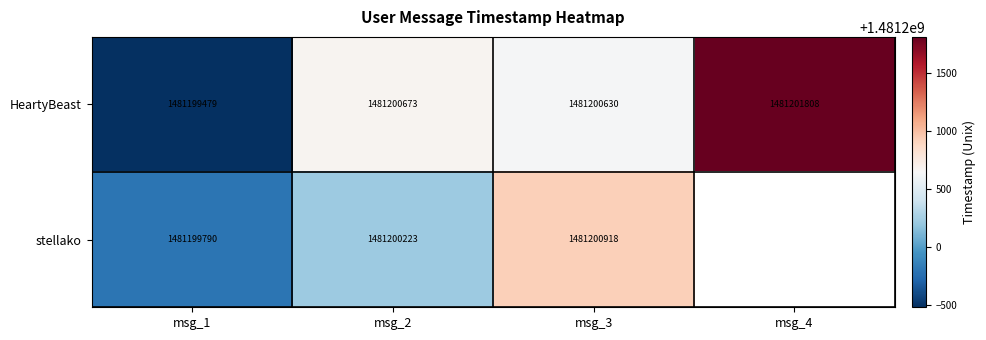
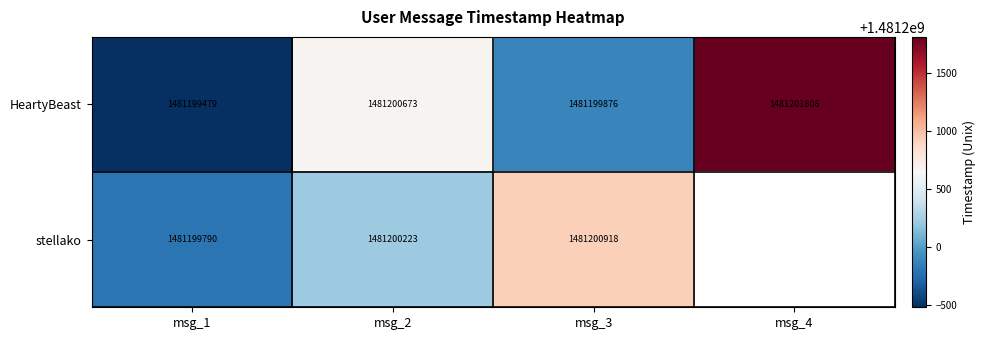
  {
    "HeartyBeast": {
      "msg_1": 1481199479,
      "msg_2": 1481200673,
-     "msg_3": 1481200630,
+     "msg_3": 1481199876,
      "msg_4": 1481201808
    },
    "stellako": {
      "msg_1": 1481199790,
      "msg_2": 1481200223,
      "msg_3": 1481200918
    }
  }
